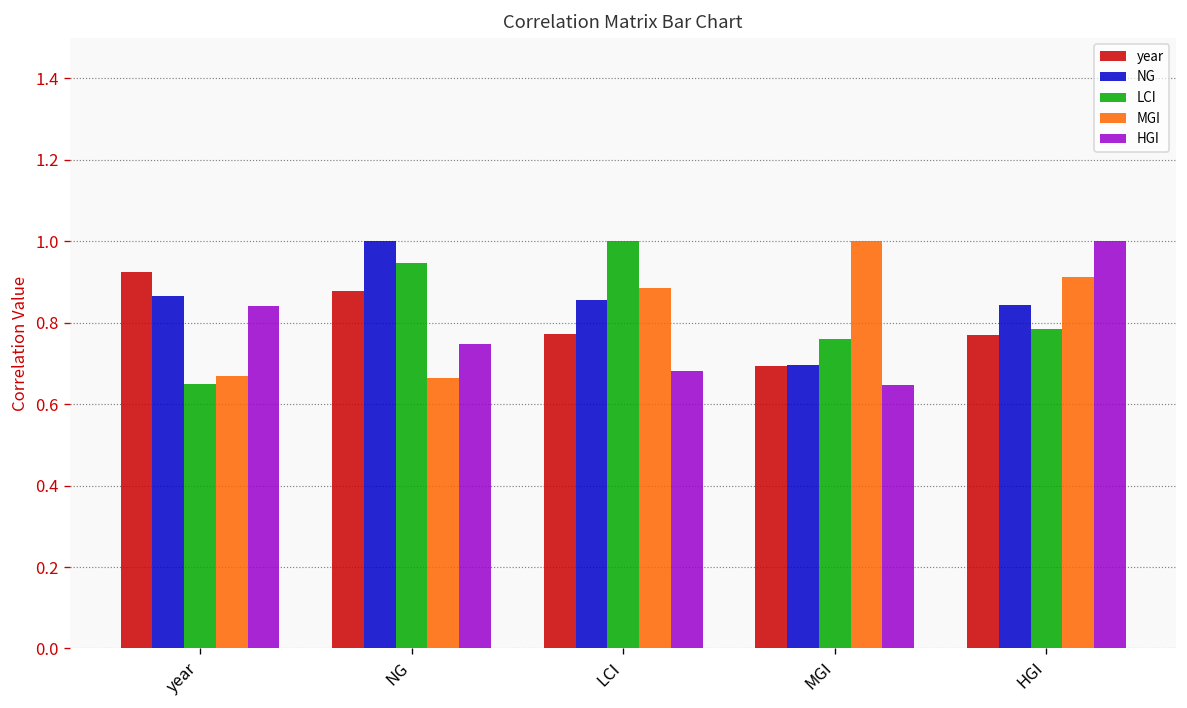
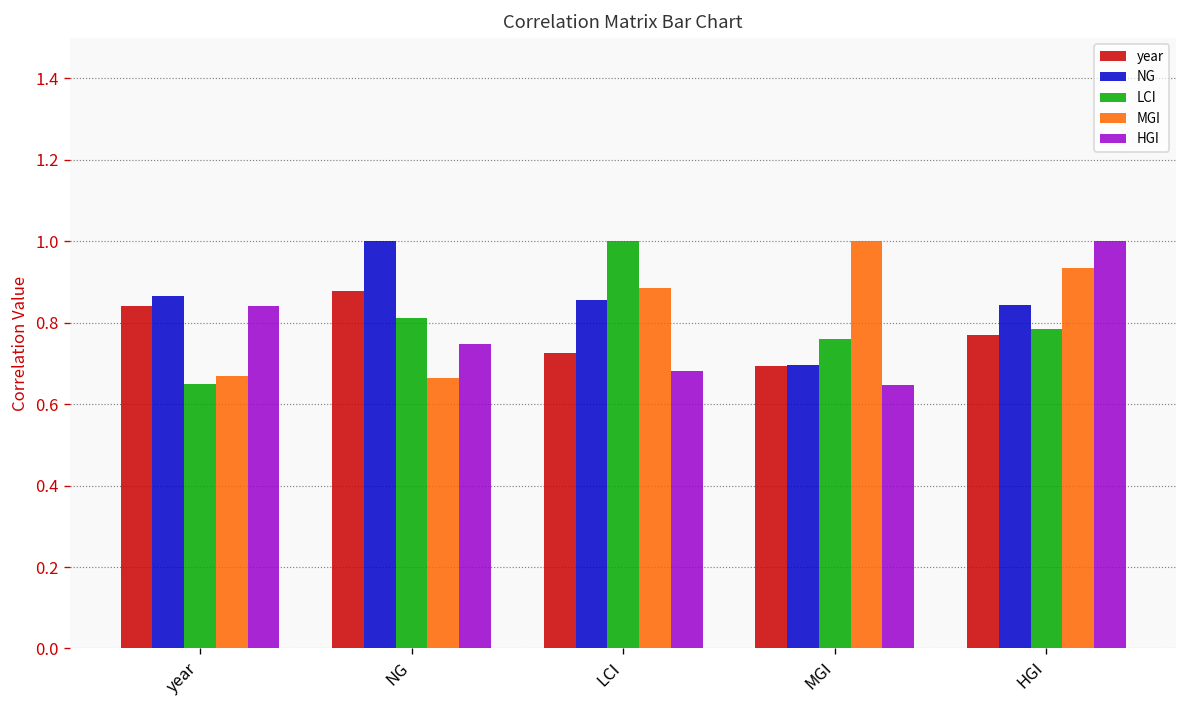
  {
    "year": {
-     "year": 0.92,
+     "year": 0.84,
      "NG": 0.88,
-     "LCI": 0.77,
+     "LCI": 0.73,
      "MGI": 0.69,
      "HGI": 0.77
    },
    "NG": {
      "year": 0.86,
      "NG": 1.00,
      "LCI": 0.86,
      "MGI": 0.70,
      "HGI": 0.84
    },
    "LCI": {
      "year": 0.65,
-     "NG": 0.95,
+     "NG": 0.81,
      "LCI": 1.00,
      "MGI": 0.76,
      "HGI": 0.78
    },
    "MGI": {
      "year": 0.67,
      "NG": 0.67,
      "LCI": 0.89,
      "MGI": 1.00,
-     "HGI": 0.91
+     "HGI": 0.93
    },
    "HGI": {
      "year": 0.84,
      "NG": 0.75,
      "LCI": 0.68,
      "MGI": 0.65,
      "HGI": 1.00
    }
  }
